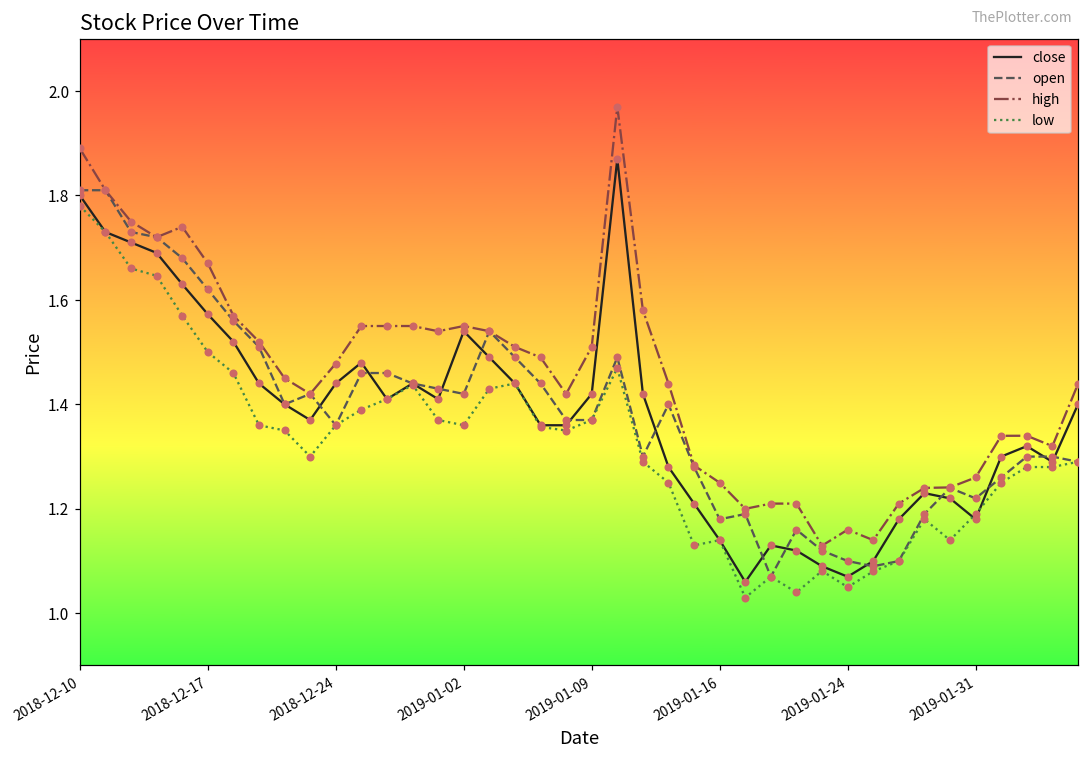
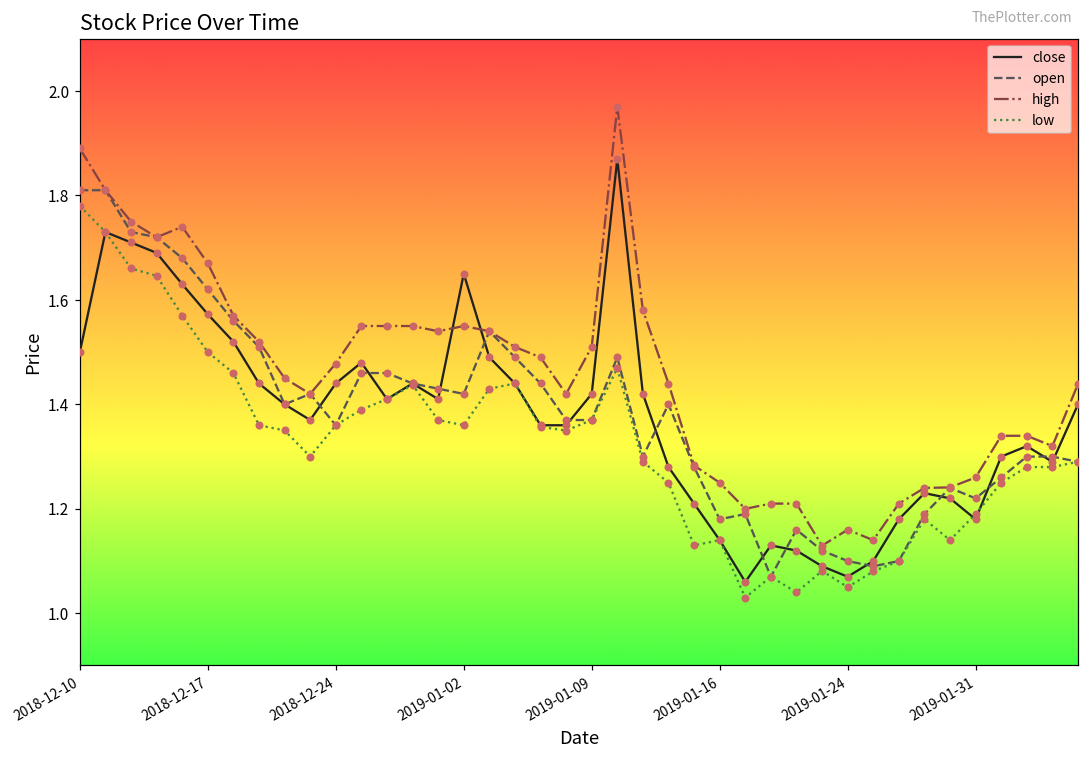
  {
    "close": {
-     "2018-12-10": 1.8,
+     "2018-12-10": 1.5,
      "2018-12-17": 1.57,
      "2018-12-24": 1.44,
-     "2019-01-02": 1.54,
+     "2019-01-02": 1.65,
      "2019-01-09": 1.42,
      "2019-01-24": 1.07,
      "2019-01-31": 1.18
    }
  }
